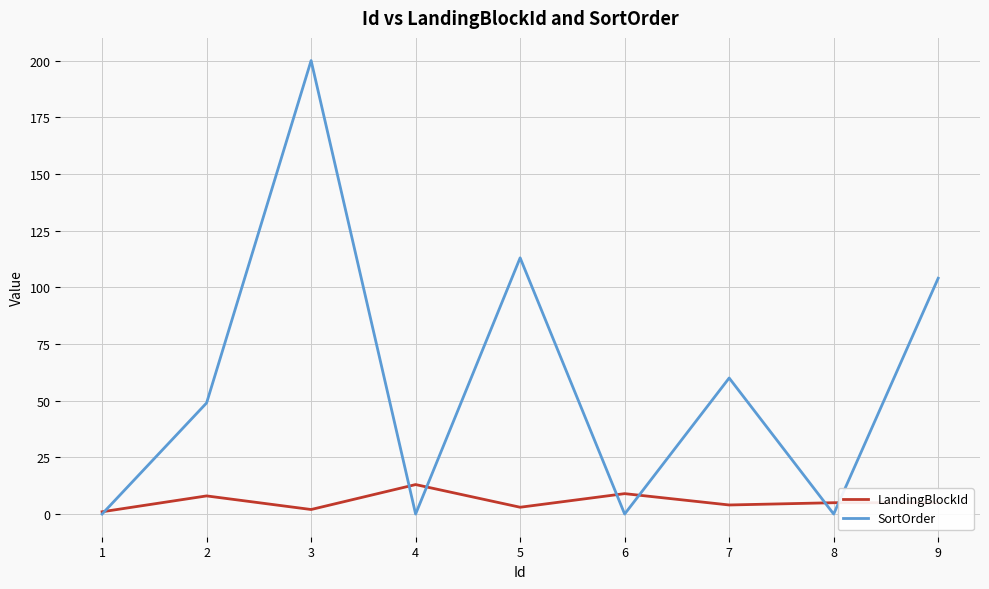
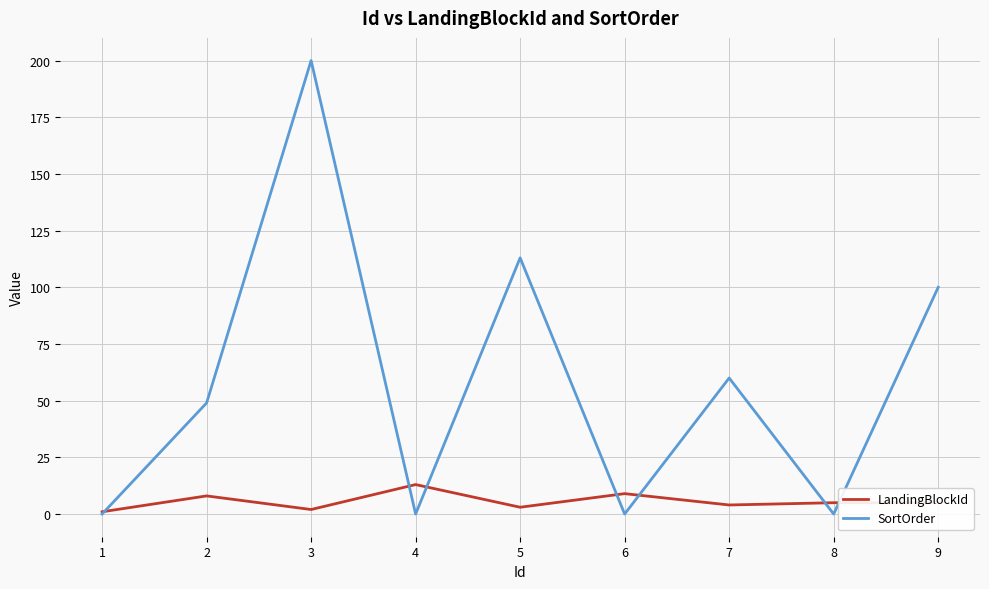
  {
    "LandingBlockId": {
      "2": 8,
      "3": 2,
      "4": 13,
      "5": 3,
      "6": 9,
      "7": 4,
      "8": 5
    },
    "SortOrder": {
      "2": 49,
      "3": 200,
      "4": 0,
      "5": 113,
      "6": 0,
      "7": 60,
      "8": 0,
-     "9": 104
+     "9": 100
    }
  }
